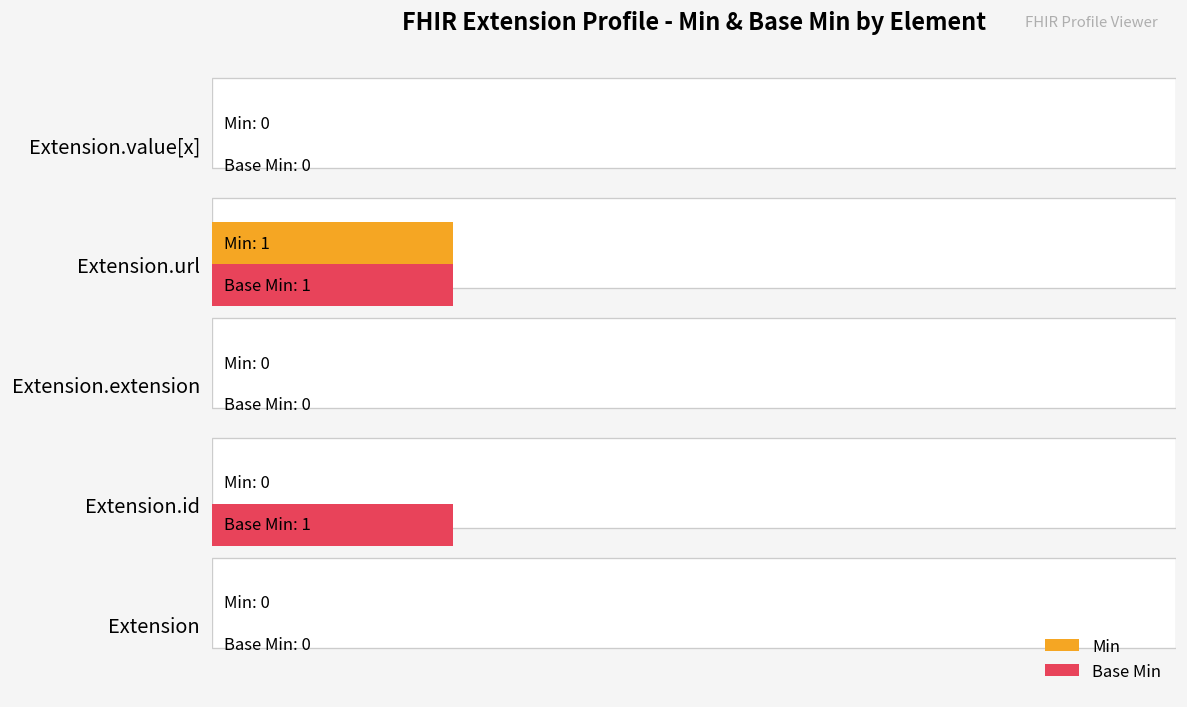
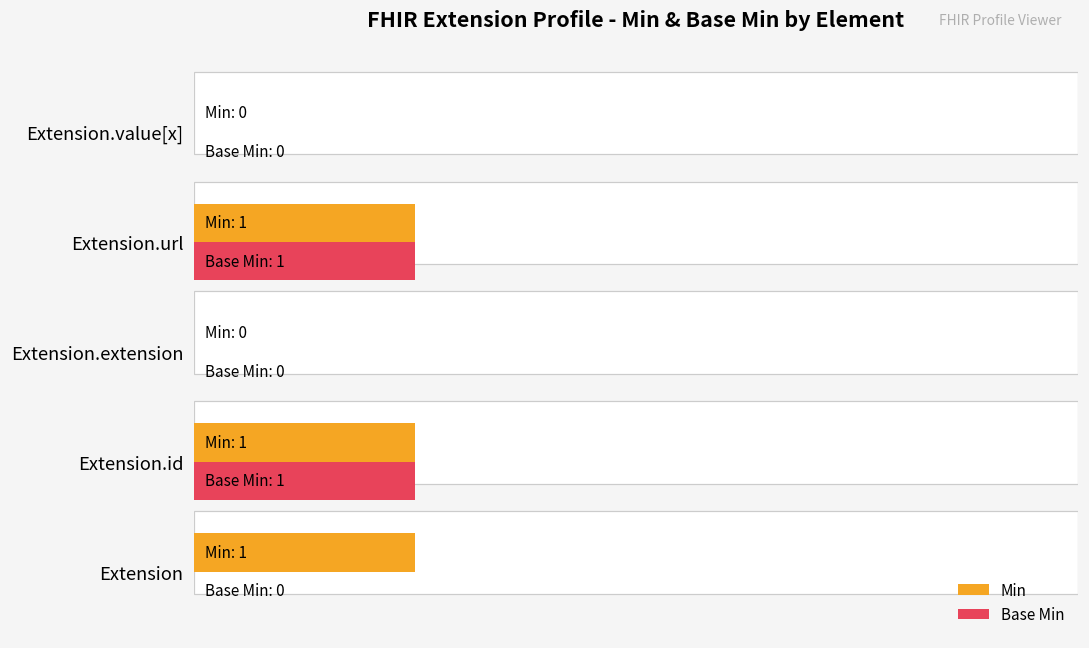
  {
    "Min": {
      "Extension.value[x]": 0,
      "Extension.extension": 0,
-     "Extension.id": 0,
-     "Extension": 0
+     "Extension.id": 1,
+     "Extension": 1
    },
    "Base Min": {
      "Extension.value[x]": 0,
      "Extension.extension": 0,
      "Extension": 0
    }
  }
